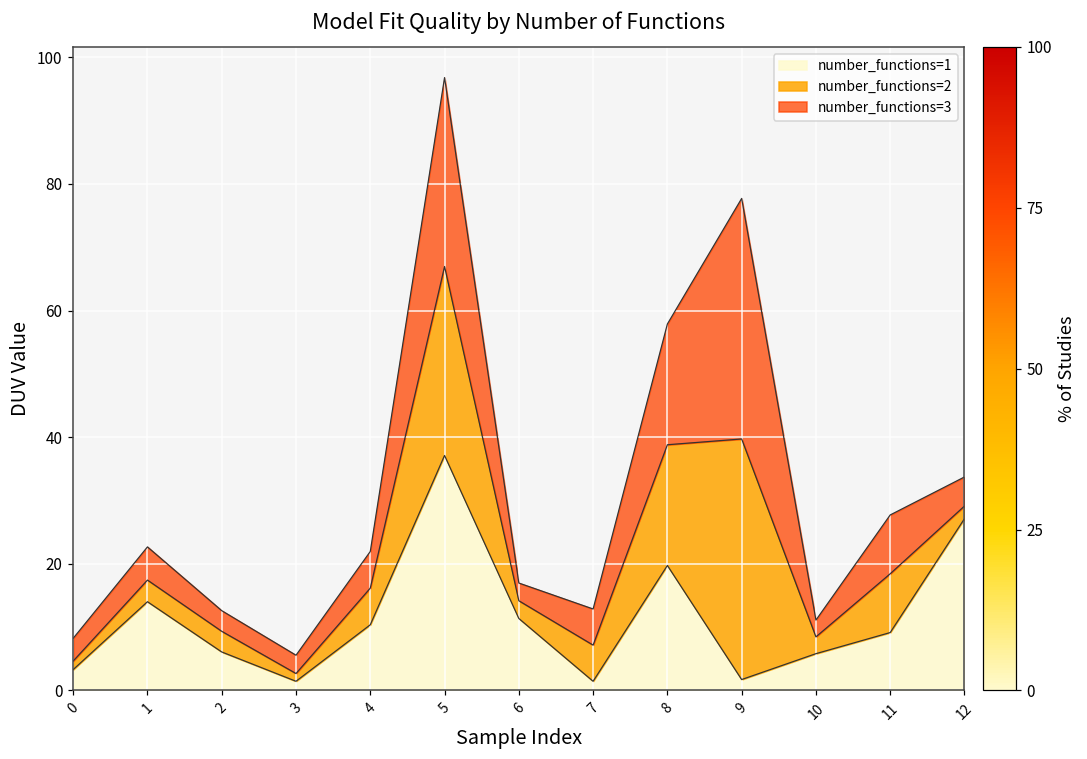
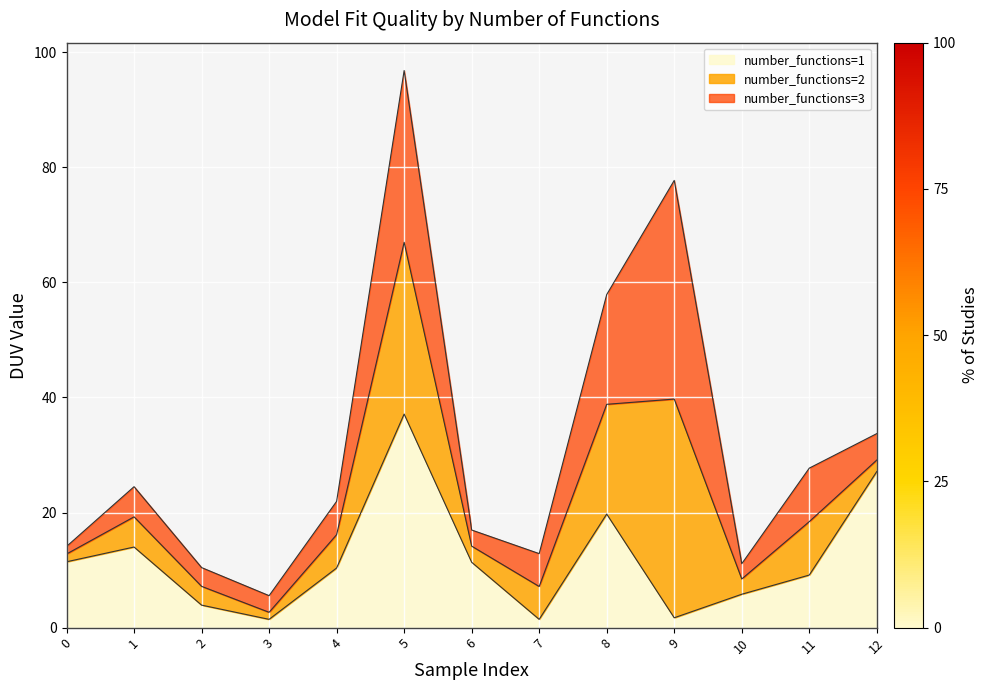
  {
    "number_functions=1": {
-     "0": 3,
+     "0": 11,
      "1": 14,
-     "2": 6,
+     "2": 4,
      "3": 1,
      "4": 10,
      "5": 37,
      "6": 11,
      "7": 1,
      "8": 20,
      "9": 2,
      "10": 6,
      "11": 9,
      "12": 27
    },
    "number_functions=2": {
      "0": 1,
-     "1": 3,
+     "1": 5,
      "2": 3,
      "3": 1,
      "4": 6,
      "5": 30,
      "6": 3,
      "7": 6,
      "8": 19,
      "9": 38,
      "10": 3,
      "11": 9,
      "12": 2
    },
    "number_functions=3": {
-     "0": 4,
+     "0": 1,
      "1": 5,
      "2": 3,
      "3": 3,
      "4": 6,
      "5": 30,
      "6": 3,
      "7": 6,
      "8": 19,
      "9": 38,
      "10": 3,
      "11": 9,
      "12": 5
    }
  }
